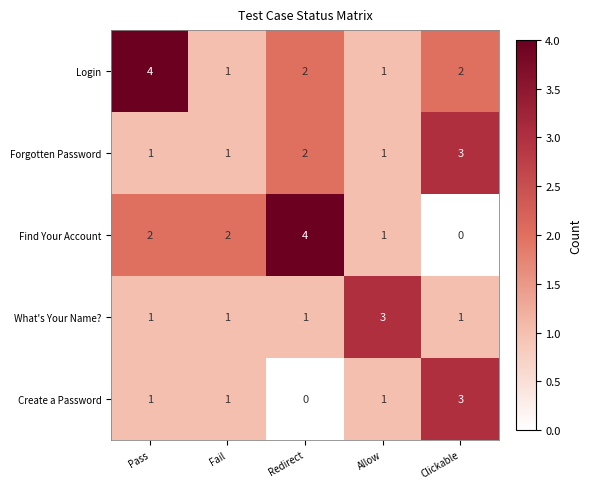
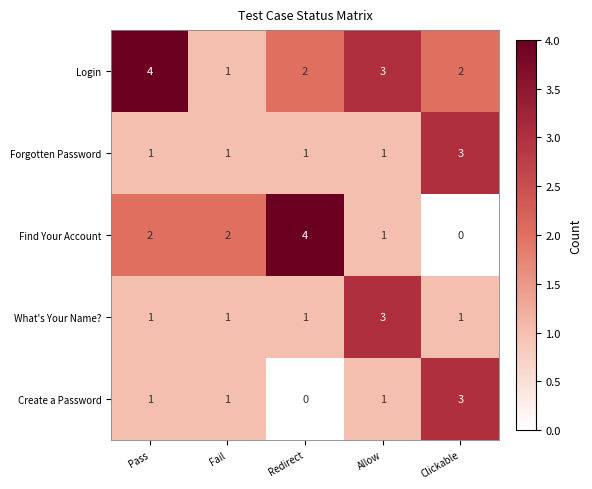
  {
    "Login": {
      "Pass": 4,
      "Fail": 1,
      "Redirect": 2,
-     "Allow": 1,
+     "Allow": 3,
      "Clickable": 2
    },
    "Forgotten Password": {
      "Pass": 1,
      "Fail": 1,
-     "Redirect": 2,
+     "Redirect": 1,
      "Allow": 1,
      "Clickable": 3
    },
    "Find Your Account": {
      "Pass": 2,
      "Fail": 2,
      "Redirect": 4,
      "Allow": 1,
      "Clickable": 0
    },
    "What's Your Name?": {
      "Pass": 1,
      "Fail": 1,
      "Redirect": 1,
      "Allow": 3,
      "Clickable": 1
    },
    "Create a Password": {
      "Pass": 1,
      "Fail": 1,
      "Redirect": 0,
      "Allow": 1,
      "Clickable": 3
    }
  }
